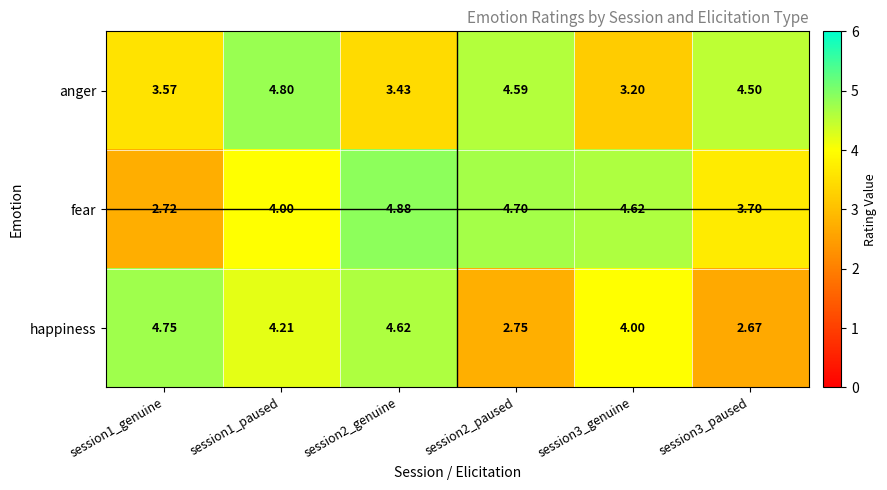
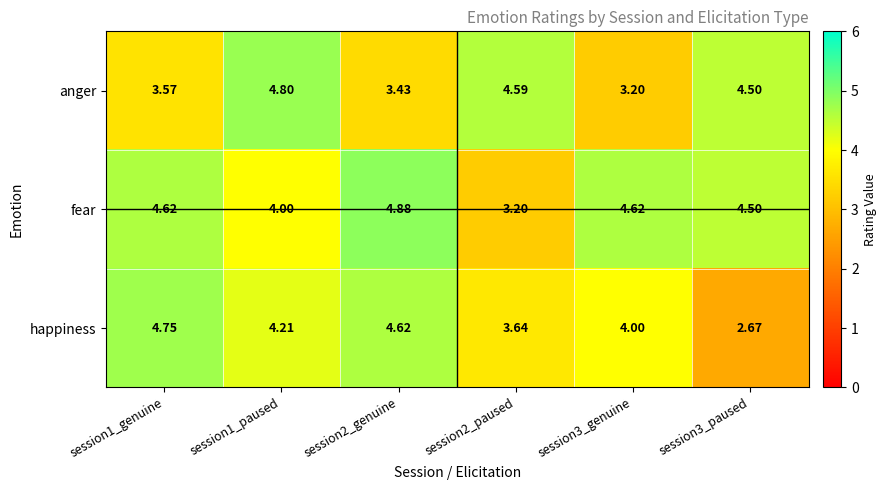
  {
    "anger": {
      "session1_genuine": 3.57,
      "session1_paused": 4.80,
      "session2_genuine": 3.43,
      "session2_paused": 4.59,
      "session3_genuine": 3.20,
      "session3_paused": 4.50
    },
    "fear": {
-     "session1_genuine": 2.72,
+     "session1_genuine": 4.62,
      "session1_paused": 4.00,
      "session2_genuine": 4.88,
-     "session2_paused": 4.70,
+     "session2_paused": 3.20,
      "session3_genuine": 4.62,
-     "session3_paused": 3.70
+     "session3_paused": 4.50
    },
    "happiness": {
      "session1_genuine": 4.75,
      "session1_paused": 4.21,
      "session2_genuine": 4.62,
-     "session2_paused": 2.75,
+     "session2_paused": 3.64,
      "session3_genuine": 4.00,
      "session3_paused": 2.67
    }
  }
